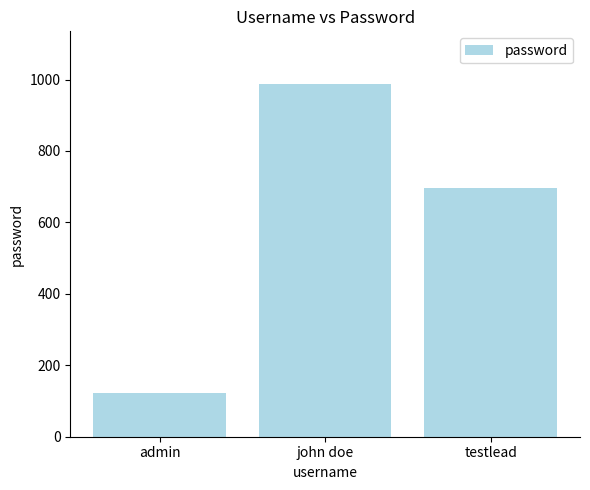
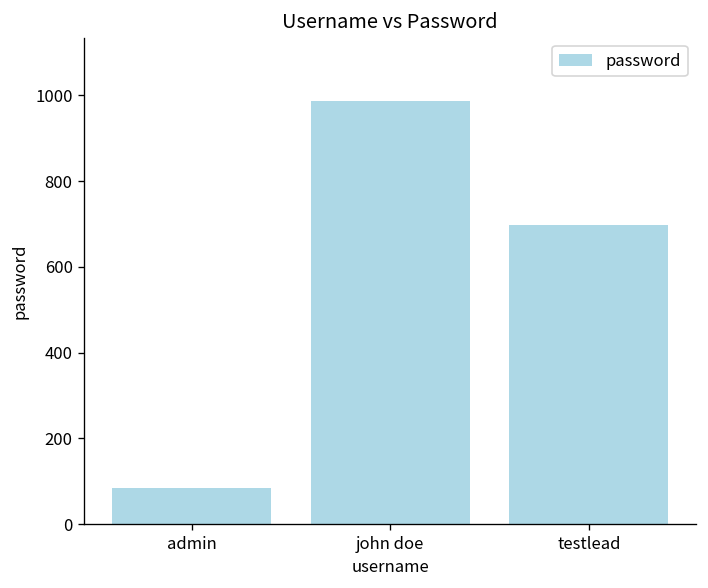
  {
-   "admin": 120,
+   "admin": 80,
    "john doe": 990,
    "testlead": 700
  }
